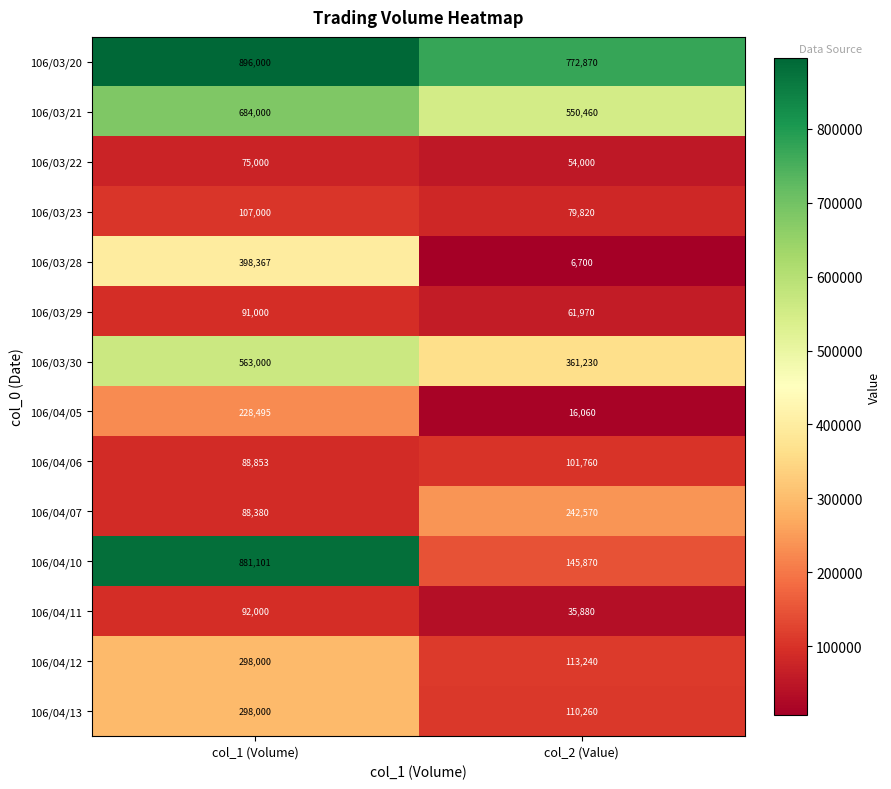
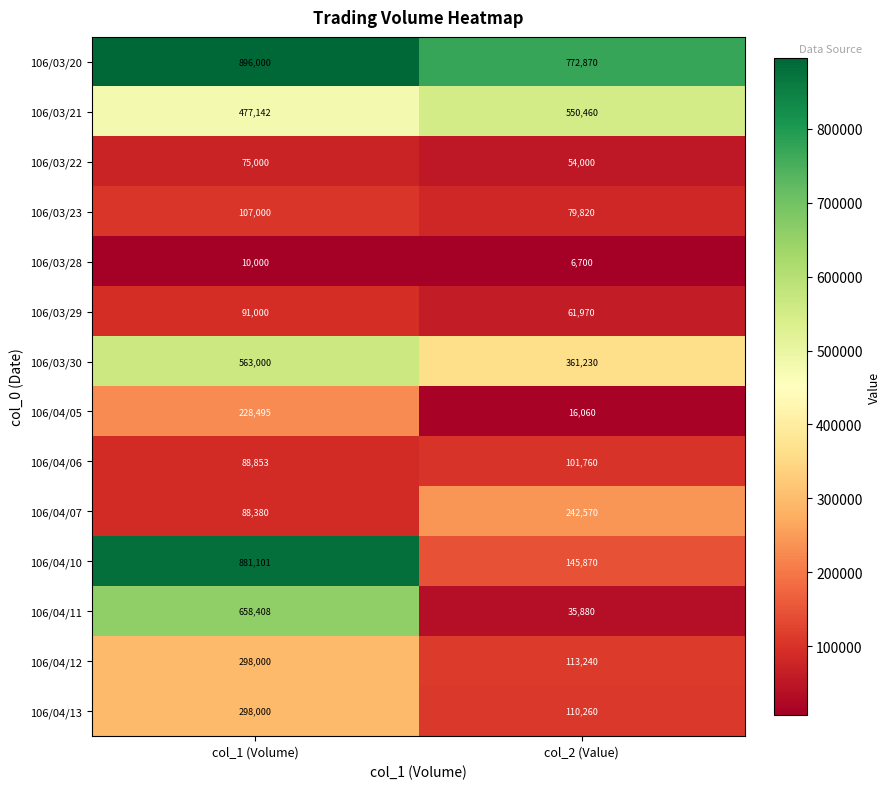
  {
    "106/03/20": {
      "col_1 (Volume)": "896,000",
      "col_2 (Value)": "772,870"
    },
    "106/03/21": {
-     "col_1 (Volume)": "684,000",
+     "col_1 (Volume)": "477,142",
      "col_2 (Value)": "550,460"
    },
    "106/03/22": {
      "col_1 (Volume)": "75,000",
      "col_2 (Value)": "54,000"
    },
    "106/03/23": {
      "col_1 (Volume)": "107,000",
      "col_2 (Value)": "79,820"
    },
    "106/03/28": {
-     "col_1 (Volume)": "398,367",
+     "col_1 (Volume)": "10,000",
      "col_2 (Value)": "6,700"
    },
    "106/03/29": {
      "col_1 (Volume)": "91,000",
      "col_2 (Value)": "61,970"
    },
    "106/03/30": {
      "col_1 (Volume)": "563,000",
      "col_2 (Value)": "361,230"
    },
    "106/04/05": {
      "col_1 (Volume)": "228,495",
      "col_2 (Value)": "16,060"
    },
    "106/04/06": {
      "col_1 (Volume)": "88,853",
      "col_2 (Value)": "101,760"
    },
    "106/04/07": {
      "col_1 (Volume)": "88,380",
      "col_2 (Value)": "242,570"
    },
    "106/04/10": {
      "col_1 (Volume)": "881,101",
      "col_2 (Value)": "145,870"
    },
    "106/04/11": {
-     "col_1 (Volume)": "92,000",
+     "col_1 (Volume)": "658,408",
      "col_2 (Value)": "35,880"
    },
    "106/04/12": {
      "col_1 (Volume)": "298,000",
      "col_2 (Value)": "113,240"
    },
    "106/04/13": {
      "col_1 (Volume)": "298,000",
      "col_2 (Value)": "110,260"
    }
  }
